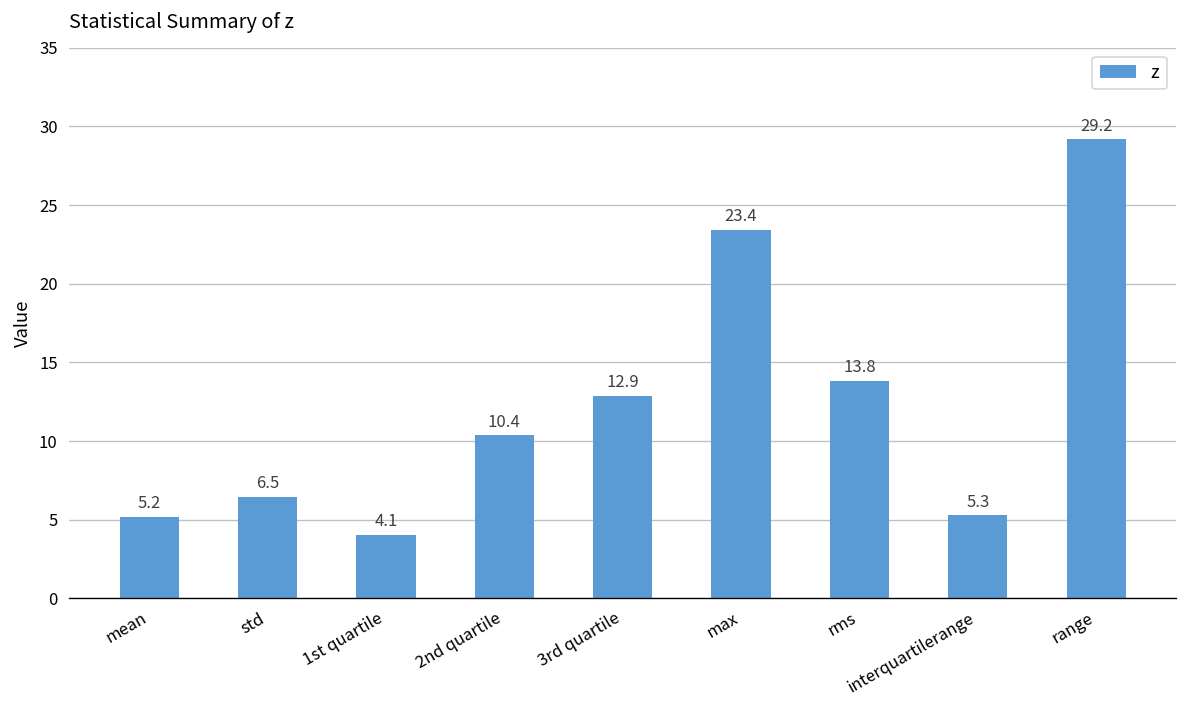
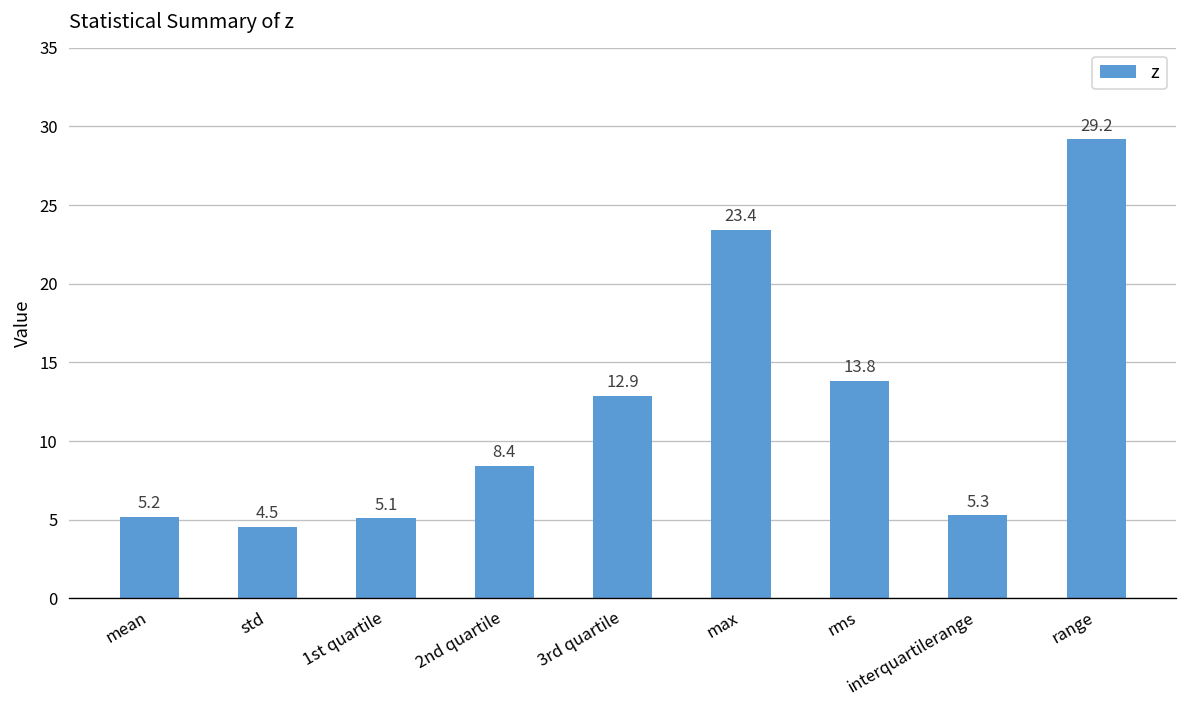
  {
    "mean": 5.2,
-   "std": 6.5,
-   "1st quartile": 4.1,
-   "2nd quartile": 10.4,
+   "std": 4.5,
+   "1st quartile": 5.1,
+   "2nd quartile": 8.4,
    "3rd quartile": 12.9,
    "max": 23.4,
    "rms": 13.8,
    "interquartilerange": 5.3,
    "range": 29.2
  }
